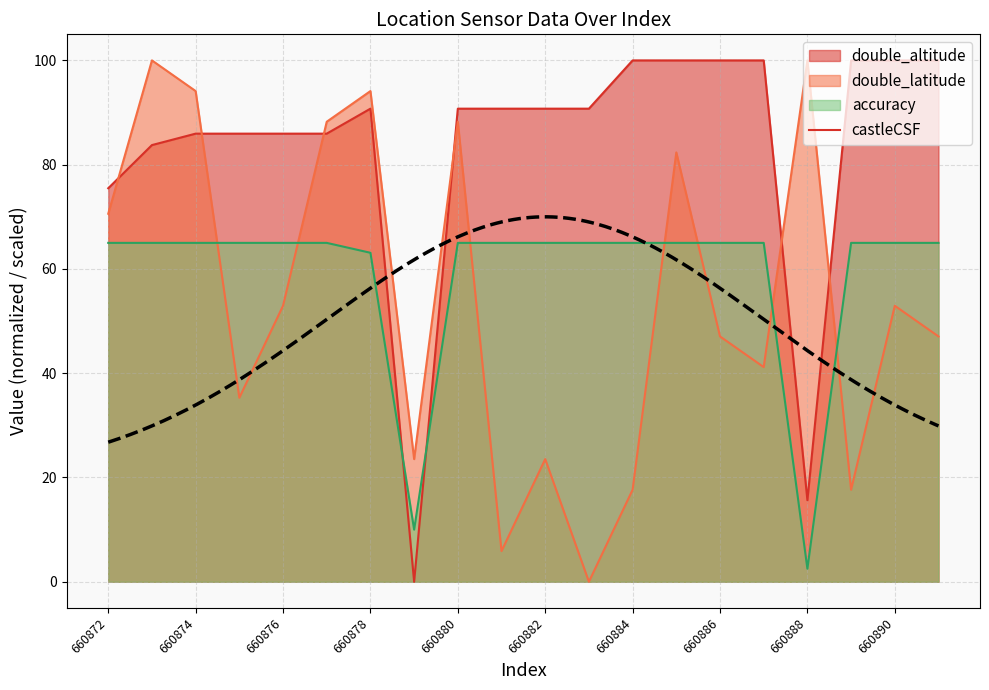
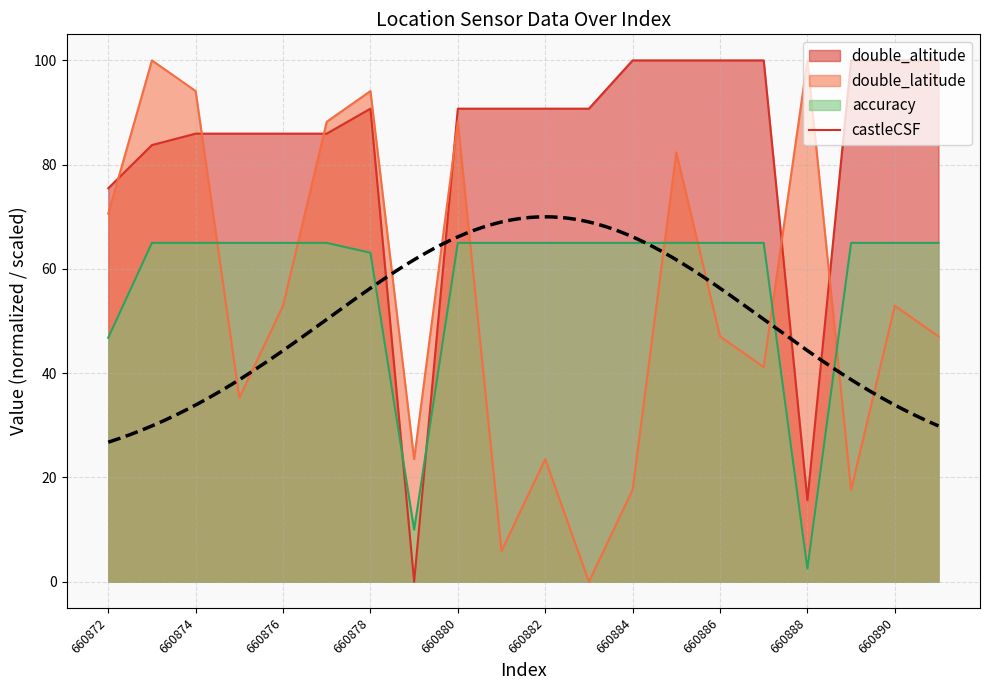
  {
    "double_altitude": {
      "660872": 75,
      "660874": 86,
      "660876": 86,
      "660878": 91,
      "660880": 91,
      "660882": 91,
      "660884": 100,
      "660886": 100,
      "660888": 16
    },
    "double_latitude": {
      "660872": 71,
      "660874": 94,
      "660876": 53,
      "660878": 94,
      "660880": 88,
      "660882": 24,
      "660884": 18,
      "660886": 47,
      "660890": 53
    },
    "accuracy": {
-     "660872": 65,
+     "660872": 47,
      "660874": 65,
      "660876": 65,
      "660878": 63,
      "660880": 65,
      "660882": 65,
      "660884": 65,
      "660886": 65,
      "660888": 3,
      "660890": 65
    }
  }
